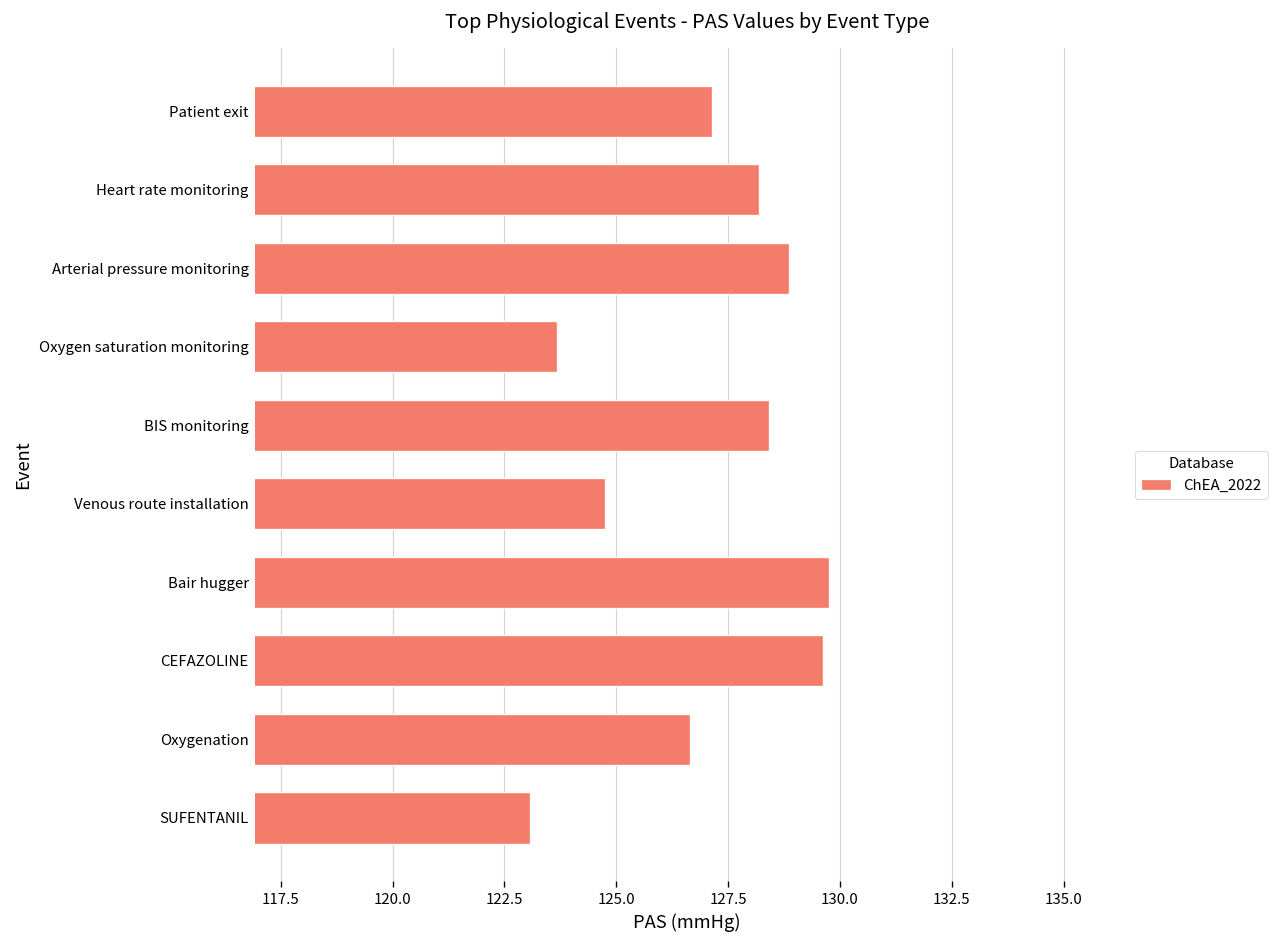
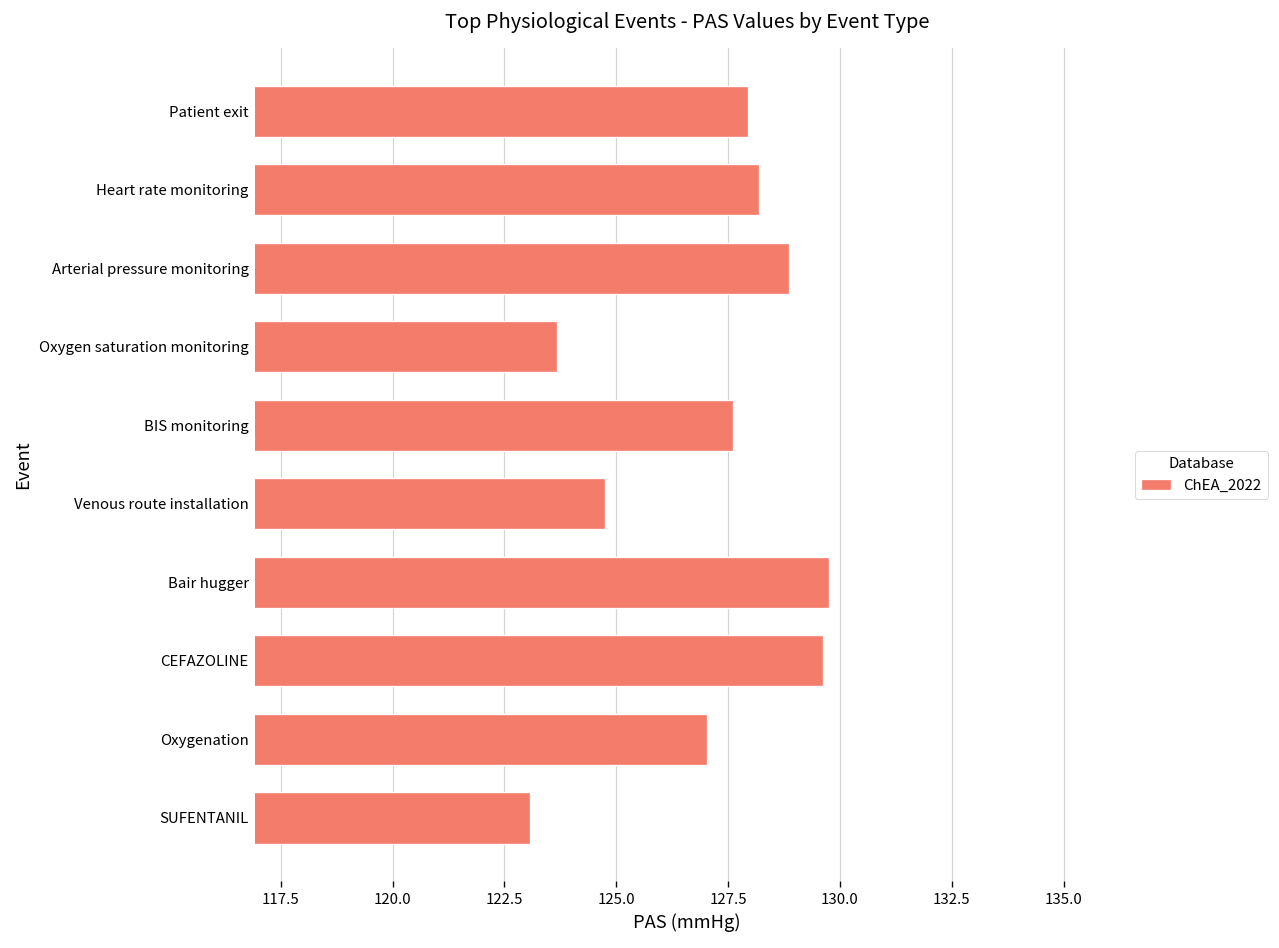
  {
-   "Patient exit": 127.1,
+   "Patient exit": 128.0,
    "Heart rate monitoring": 128.2,
    "Arterial pressure monitoring": 128.9,
    "Oxygen saturation monitoring": 123.7,
-   "BIS monitoring": 128.4,
+   "BIS monitoring": 127.6,
    "Venous route installation": 124.8,
    "Bair hugger": 129.8,
    "CEFAZOLINE": 129.6,
-   "Oxygenation": 126.7,
+   "Oxygenation": 127.0,
    "SUFENTANIL": 123.1
  }
